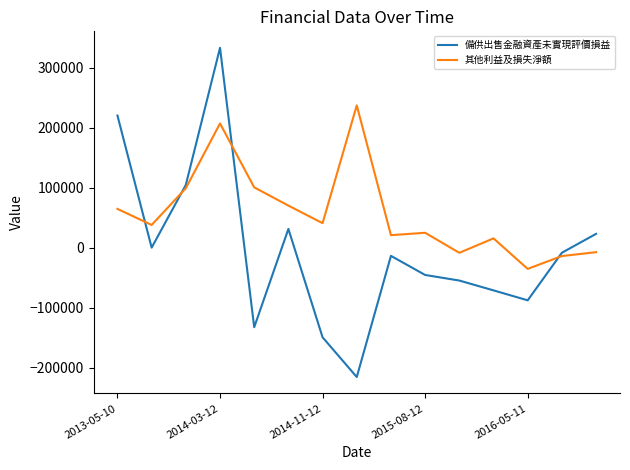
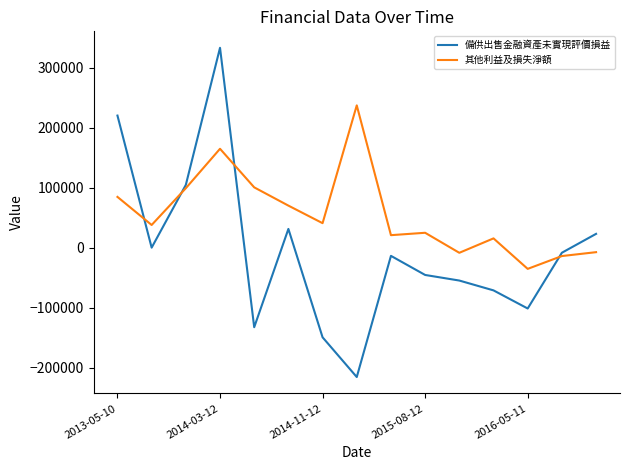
  {
    "備供出售金融資產未實現評價損益": {
      "2013-05-10": 220000,
      "2014-03-12": 330000,
      "2014-11-12": -150000,
      "2015-08-12": -50000,
-     "2016-05-11": -90000
+     "2016-05-11": -100000
    },
    "其他利益及損失淨額": {
-     "2013-05-10": 60000,
-     "2014-03-12": 210000,
+     "2013-05-10": 80000,
+     "2014-03-12": 170000,
      "2014-11-12": 40000,
      "2015-08-12": 30000,
      "2016-05-11": -40000
    }
  }
